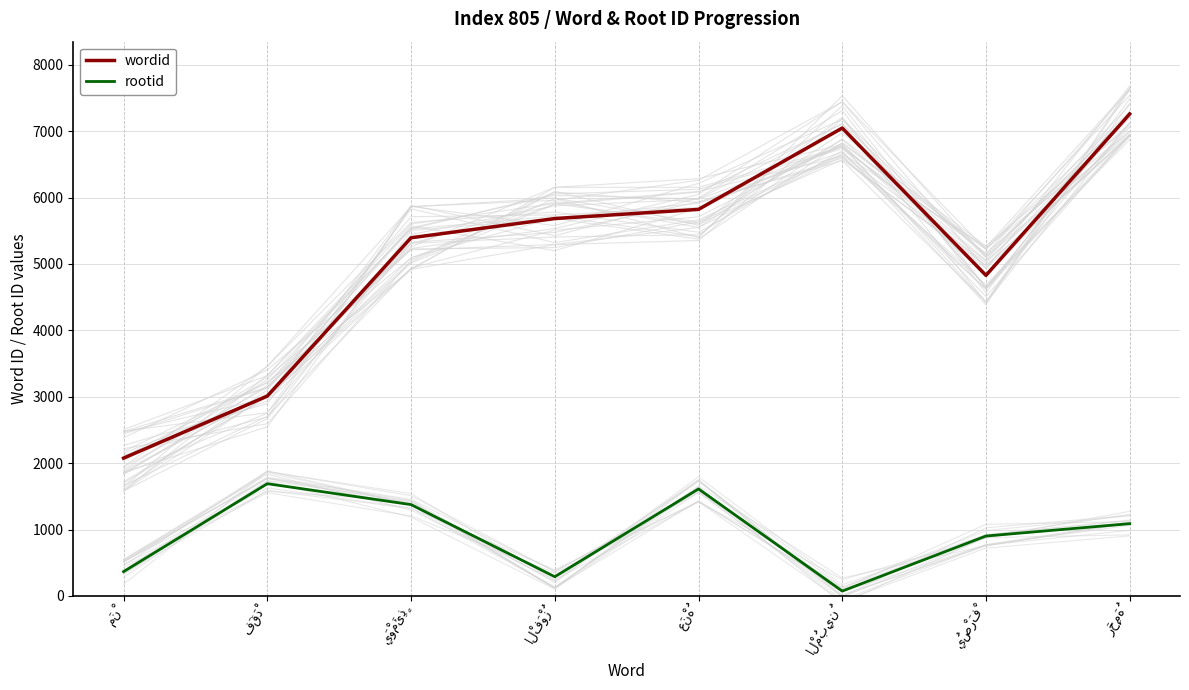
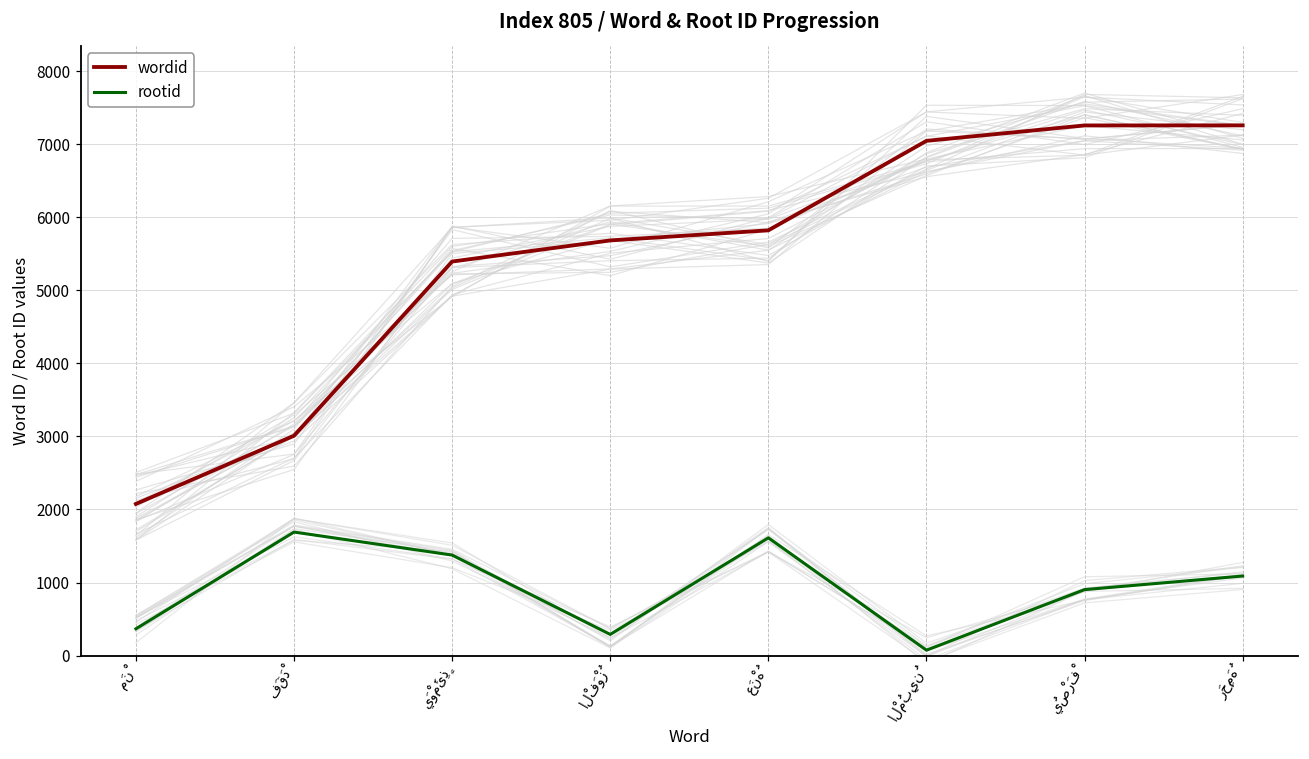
  {
    "wordid": {
      "يَوْمَئِذٍ": 5400,
      "الْمُبِينُ": 7000,
-     "يُصْرَفْ": 4800
+     "يُصْرَفْ": 7300
    }
  }
